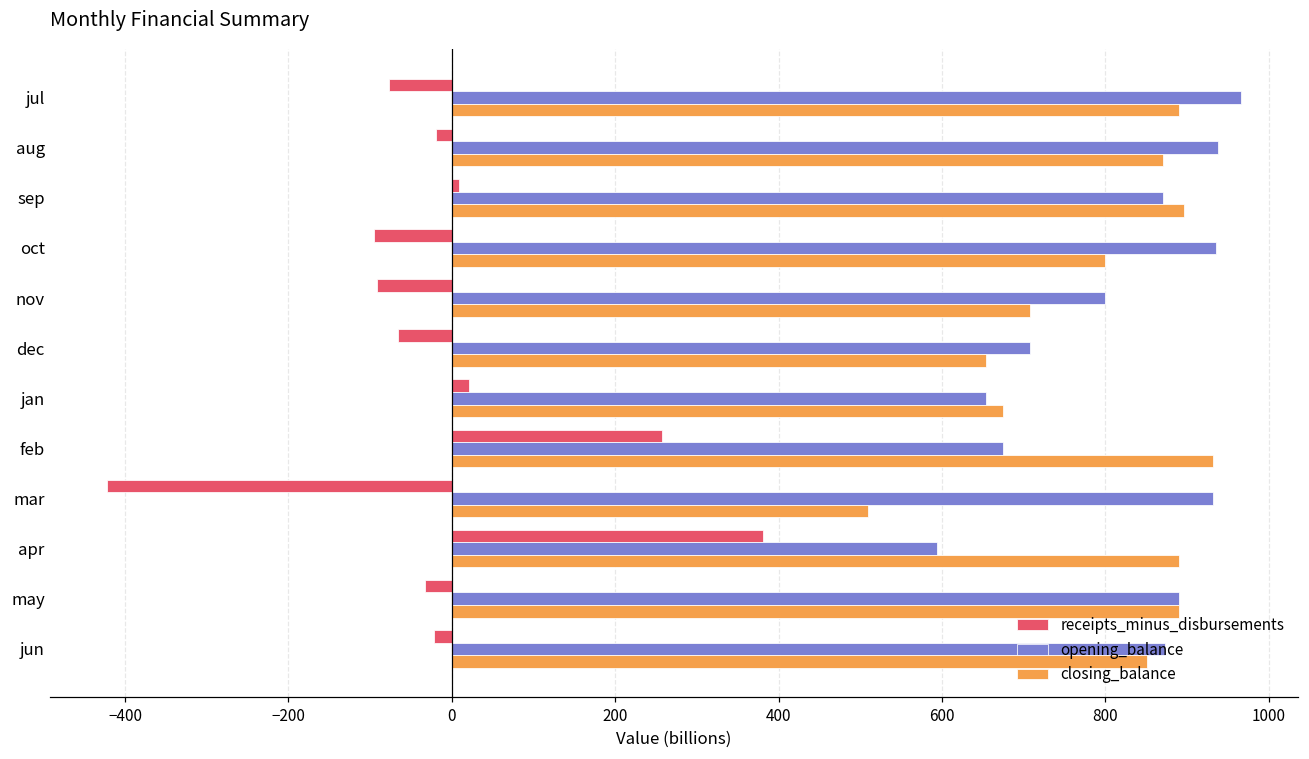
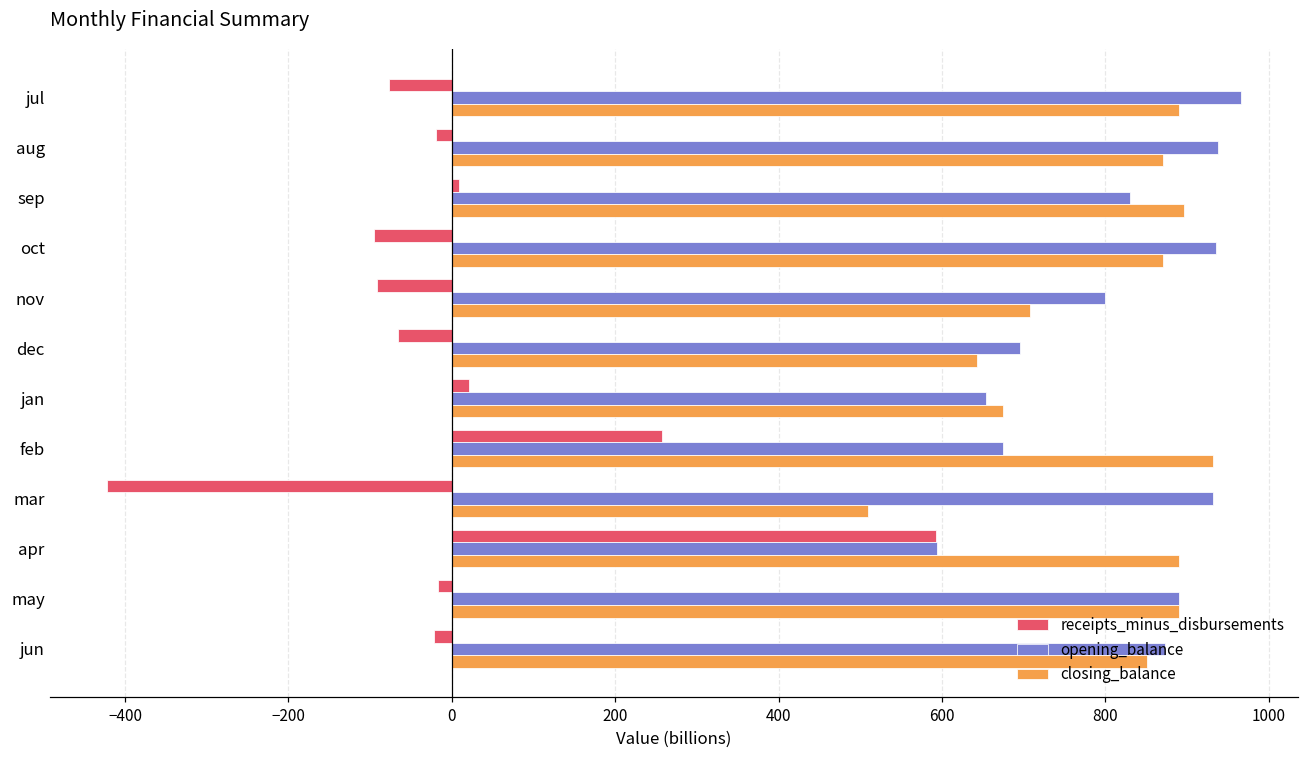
  {
    "receipts_minus_disbursements": {
      "jul": -80,
      "aug": -20,
      "sep": 10,
      "oct": -100,
      "nov": -90,
      "dec": -70,
      "jan": 20,
      "feb": 260,
      "mar": -420,
-     "apr": 380,
-     "may": -30,
+     "apr": 590,
+     "may": -20,
      "jun": -20
    },
    "opening_balance": {
      "jul": 970,
      "aug": 940,
-     "sep": 870,
+     "sep": 830,
      "oct": 940,
      "nov": 800,
-     "dec": 710,
+     "dec": 700,
      "jan": 650,
      "feb": 670,
      "mar": 930,
      "apr": 590,
      "may": 890,
      "jun": 870
    },
    "closing_balance": {
      "jul": 890,
      "aug": 870,
      "sep": 900,
-     "oct": 800,
+     "oct": 870,
      "nov": 710,
-     "dec": 650,
+     "dec": 640,
      "jan": 670,
      "feb": 930,
      "mar": 510,
      "apr": 890,
      "may": 890,
      "jun": 850
    }
  }
